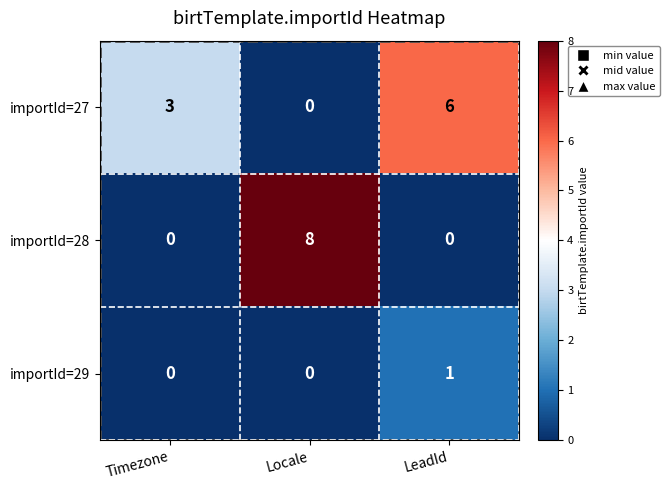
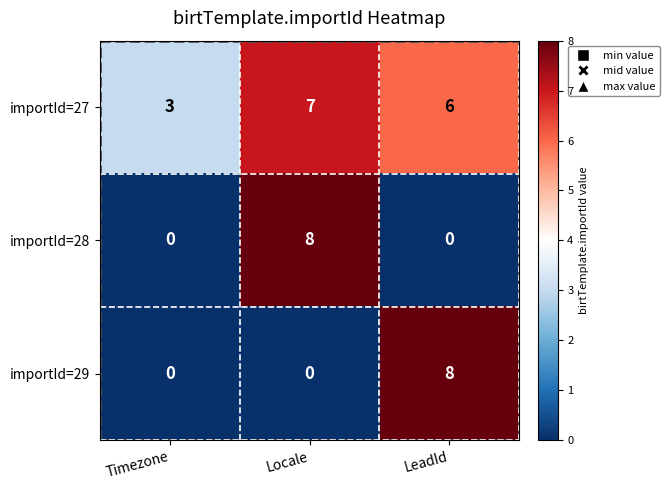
  {
    "importId=27": {
      "Timezone": 3,
-     "Locale": 0,
+     "Locale": 7,
      "LeadId": 6
    },
    "importId=28": {
      "Timezone": 0,
      "Locale": 8,
      "LeadId": 0
    },
    "importId=29": {
      "Timezone": 0,
      "Locale": 0,
-     "LeadId": 1
+     "LeadId": 8
    }
  }
